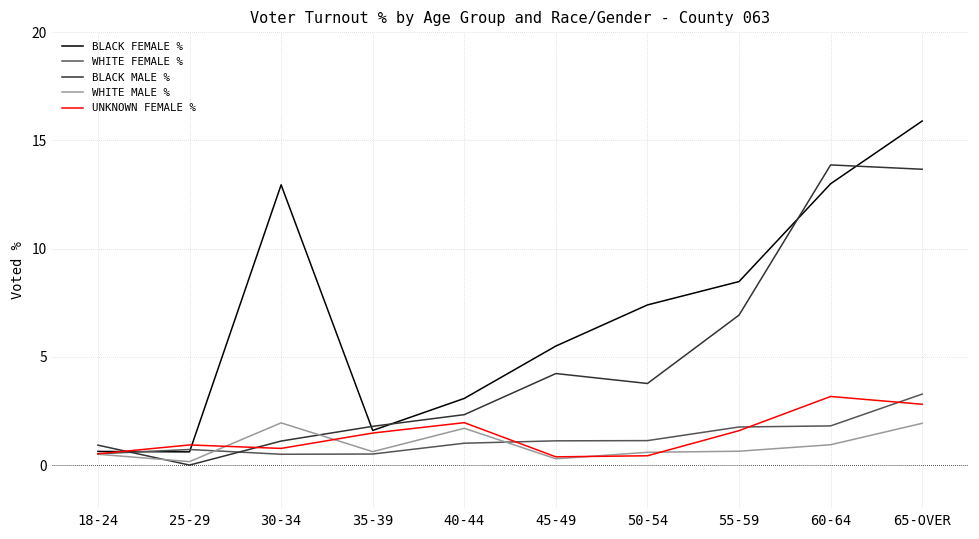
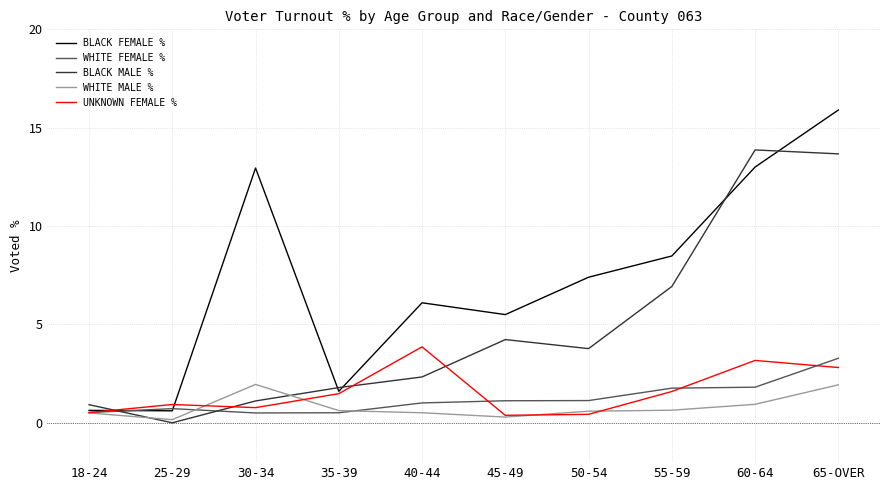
  {
    "BLACK FEMALE %": {
      "30-34": 13.0,
-     "40-44": 3.1,
+     "40-44": 6.1,
      "45-49": 5.5,
      "50-54": 7.4,
      "55-59": 8.5,
      "60-64": 13.0,
      "65-OVER": 15.9
    },
    "WHITE MALE %": {
      "25-29": 0.2,
      "30-34": 2.0,
-     "40-44": 1.7,
+     "40-44": 0.5,
      "50-54": 0.6,
      "55-59": 0.6,
      "60-64": 0.9,
      "65-OVER": 1.9
    },
    "UNKNOWN FEMALE %": {
      "25-29": 0.9,
      "30-34": 0.8,
-     "40-44": 2.0,
+     "40-44": 3.9,
      "50-54": 0.4,
      "55-59": 1.6,
      "60-64": 3.2,
      "65-OVER": 2.8
    }
  }
